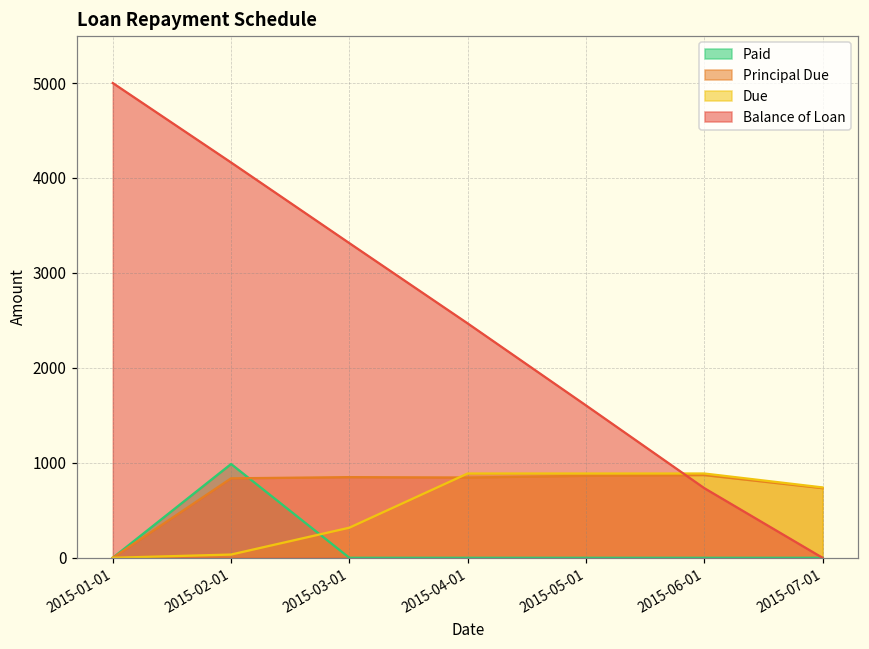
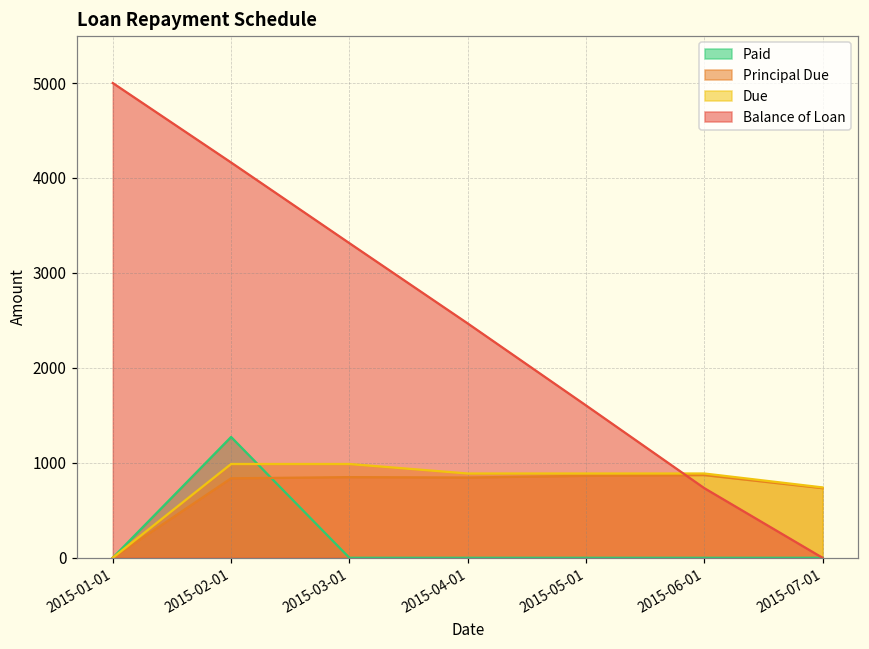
  {
    "Paid": {
-     "2015-02-01": 1000,
+     "2015-02-01": 1300,
      "2015-03-01": 0,
      "2015-04-01": 0,
      "2015-05-01": 0,
      "2015-06-01": 0
    },
    "Due": {
-     "2015-02-01": 0,
-     "2015-03-01": 300,
+     "2015-02-01": 1000,
+     "2015-03-01": 1000,
      "2015-04-01": 900
    }
  }
